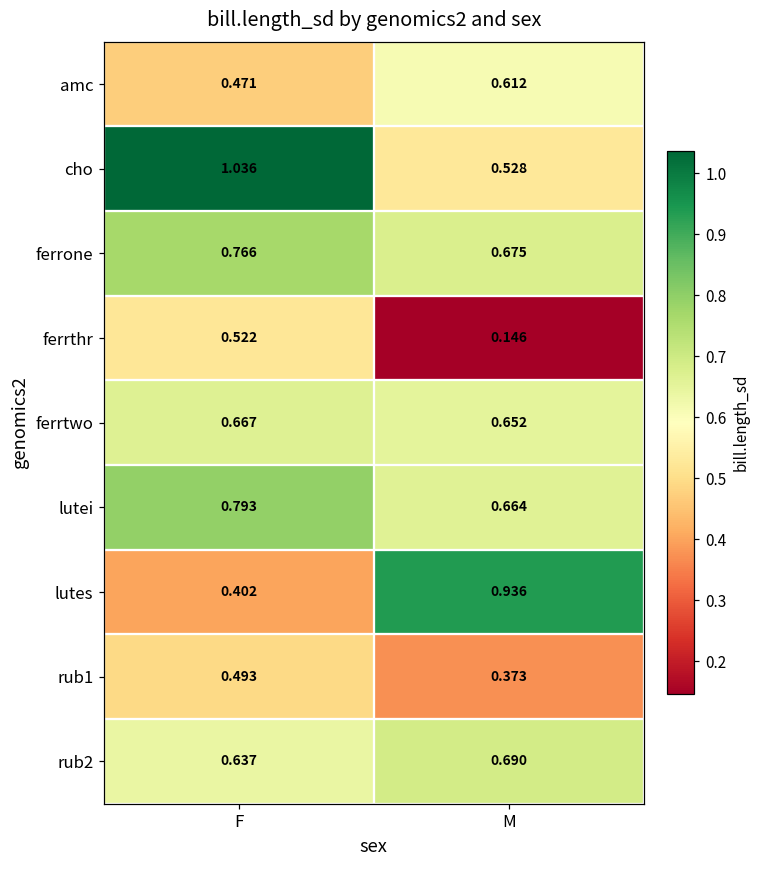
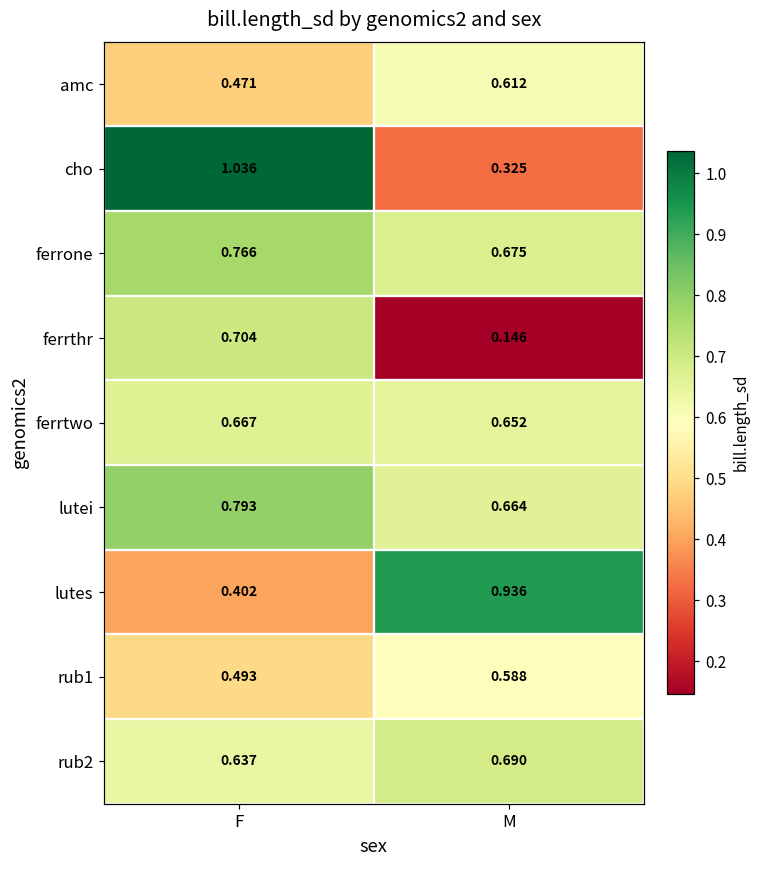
  {
    "amc": {
      "F": 0.471,
      "M": 0.612
    },
    "cho": {
      "F": 1.036,
-     "M": 0.528
+     "M": 0.325
    },
    "ferrone": {
      "F": 0.766,
      "M": 0.675
    },
    "ferrthr": {
-     "F": 0.522,
+     "F": 0.704,
      "M": 0.146
    },
    "ferrtwo": {
      "F": 0.667,
      "M": 0.652
    },
    "lutei": {
      "F": 0.793,
      "M": 0.664
    },
    "lutes": {
      "F": 0.402,
      "M": 0.936
    },
    "rub1": {
      "F": 0.493,
-     "M": 0.373
+     "M": 0.588
    },
    "rub2": {
      "F": 0.637,
      "M": 0.690
    }
  }
